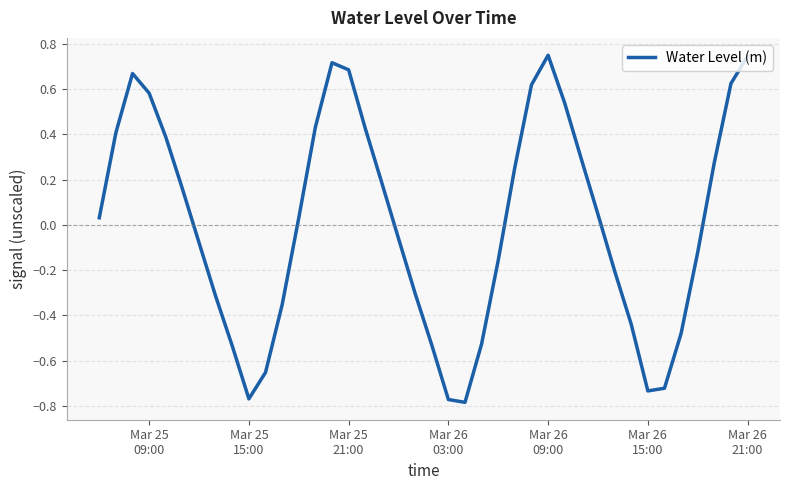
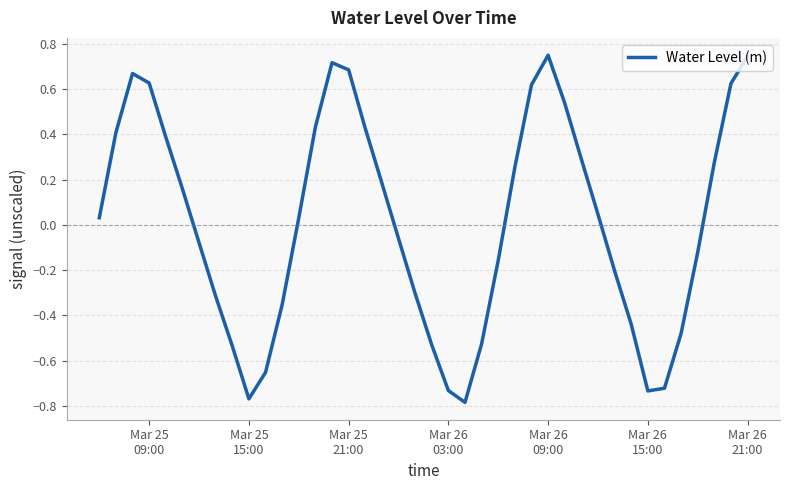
  {
-   "Mar 25 09:00": 0.58,
+   "Mar 25 09:00": 0.63,
    "Mar 25 15:00": -0.77,
    "Mar 25 21:00": 0.68,
-   "Mar 26 03:00": -0.77,
+   "Mar 26 03:00": -0.73,
    "Mar 26 09:00": 0.75,
    "Mar 26 15:00": -0.73
  }
